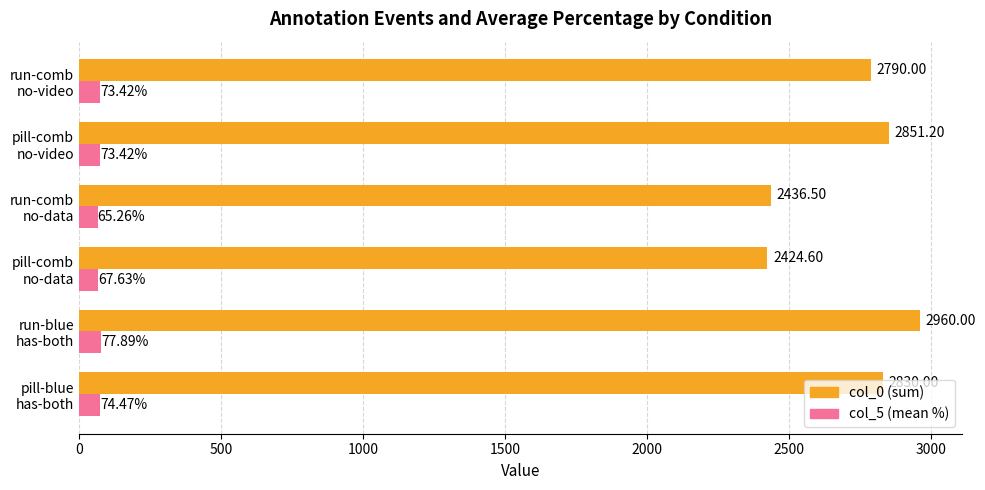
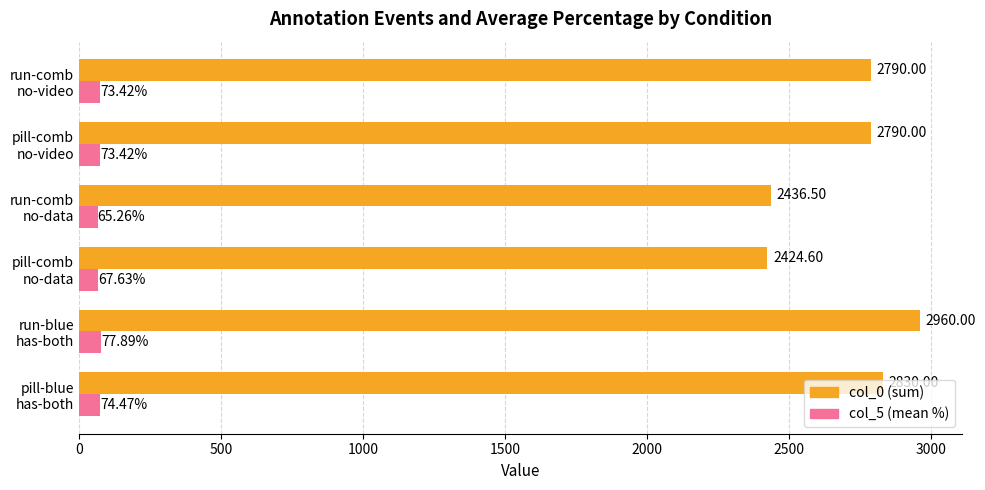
  {
    "col_0 (sum)": {
      "run-comb no-video": 2790.00,
-     "pill-comb no-video": 2851.20,
+     "pill-comb no-video": 2790.00,
      "run-comb no-data": 2436.50,
      "pill-comb no-data": 2424.60,
      "run-blue has-both": 2960.00
    }
  }
